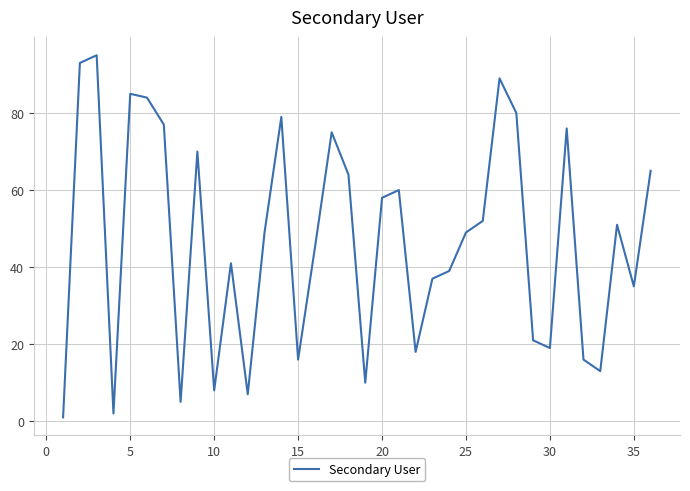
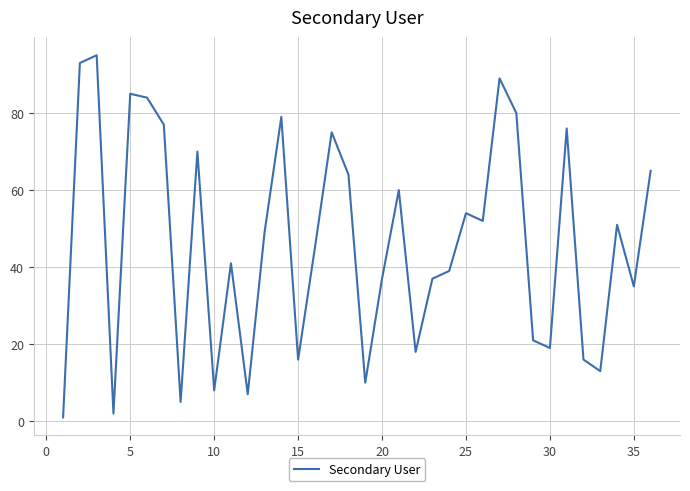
  {
    "5": 85,
    "10": 8,
    "15": 16,
-   "20": 58,
-   "25": 49,
+   "20": 37,
+   "25": 54,
    "30": 19,
    "35": 35
  }
